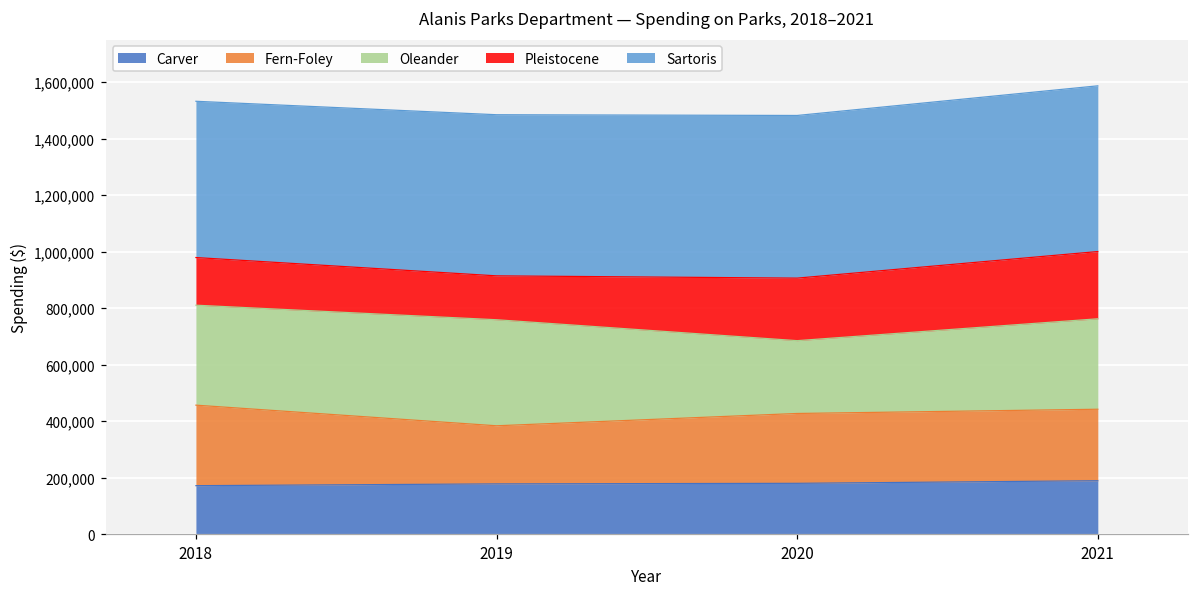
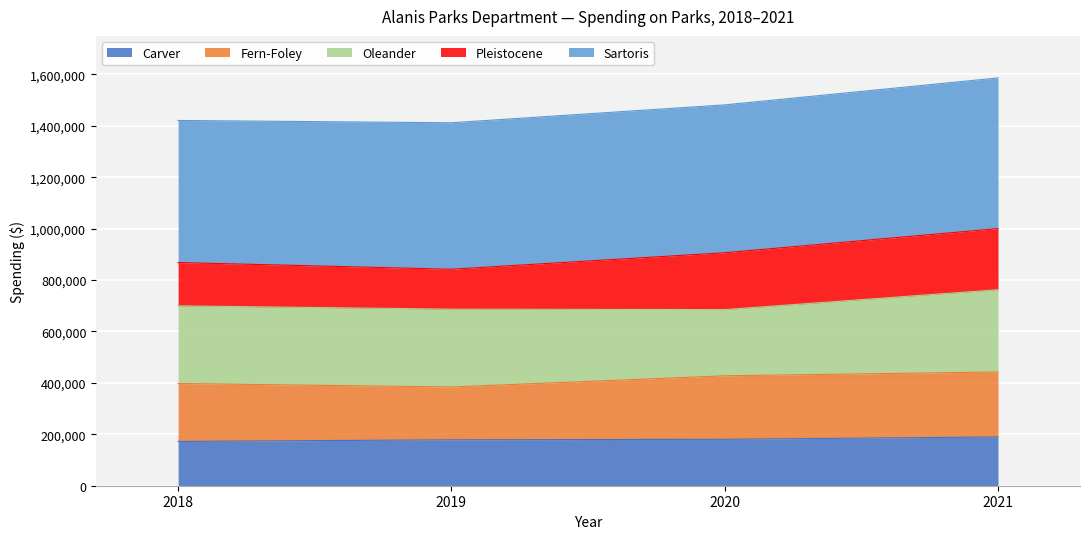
  {
    "Fern-Foley": {
-     "2018": "280,000",
+     "2018": "230,000",
      "2019": "210,000",
      "2020": "250,000",
      "2021": "250,000"
    },
    "Oleander": {
-     "2018": "350,000",
-     "2019": "380,000",
+     "2018": "300,000",
+     "2019": "300,000",
      "2020": "260,000",
      "2021": "320,000"
    },
    "Pleistocene": {
      "2018": "170,000",
      "2019": "160,000",
      "2020": "220,000",
      "2021": "240,000"
    }
  }
